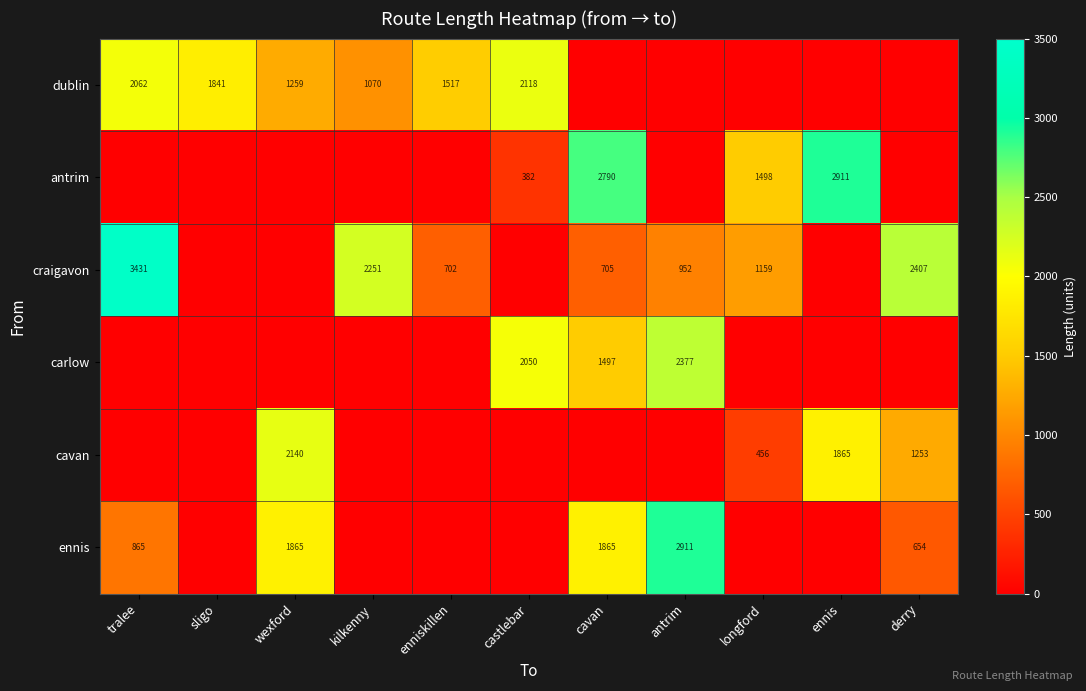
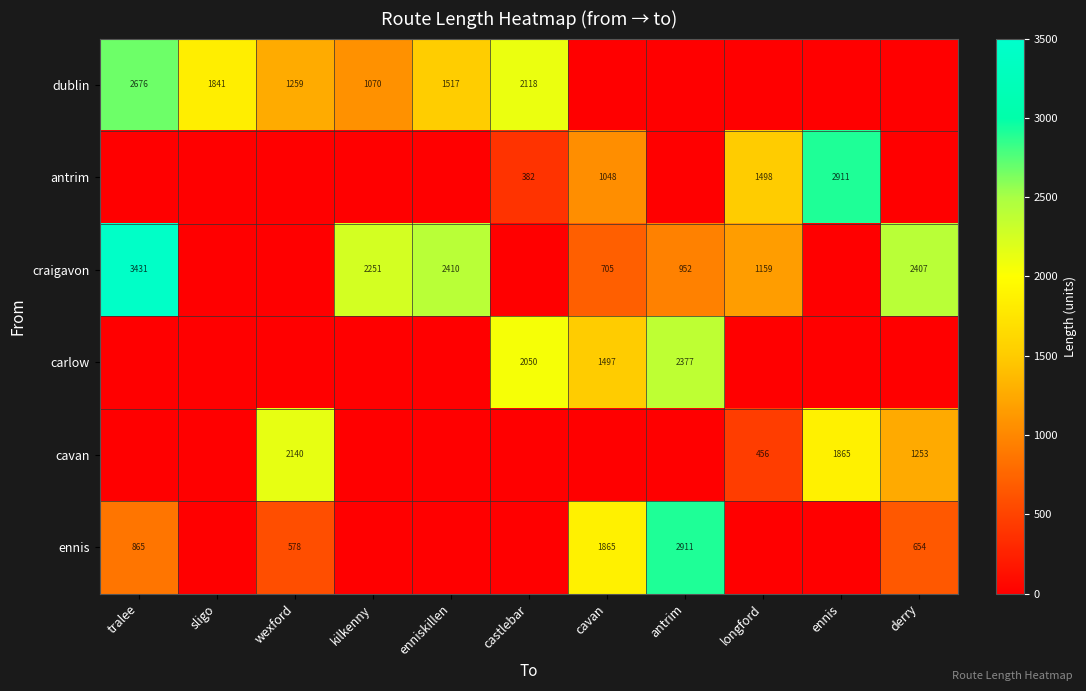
  {
    "dublin": {
-     "tralee": 2062,
+     "tralee": 2676,
      "sligo": 1841,
      "wexford": 1259,
      "kilkenny": 1070,
      "enniskillen": 1517,
      "castlebar": 2118
    },
    "antrim": {
      "castlebar": 382,
-     "cavan": 2790,
+     "cavan": 1048,
      "longford": 1498,
      "ennis": 2911
    },
    "craigavon": {
      "tralee": 3431,
      "kilkenny": 2251,
-     "enniskillen": 702,
+     "enniskillen": 2410,
      "cavan": 705,
      "antrim": 952,
      "longford": 1159,
      "derry": 2407
    },
    "carlow": {
      "castlebar": 2050,
      "cavan": 1497,
      "antrim": 2377
    },
    "cavan": {
      "wexford": 2140,
      "longford": 456,
      "ennis": 1865,
      "derry": 1253
    },
    "ennis": {
      "tralee": 865,
-     "wexford": 1865,
+     "wexford": 578,
      "cavan": 1865,
      "antrim": 2911,
      "derry": 654
    }
  }
